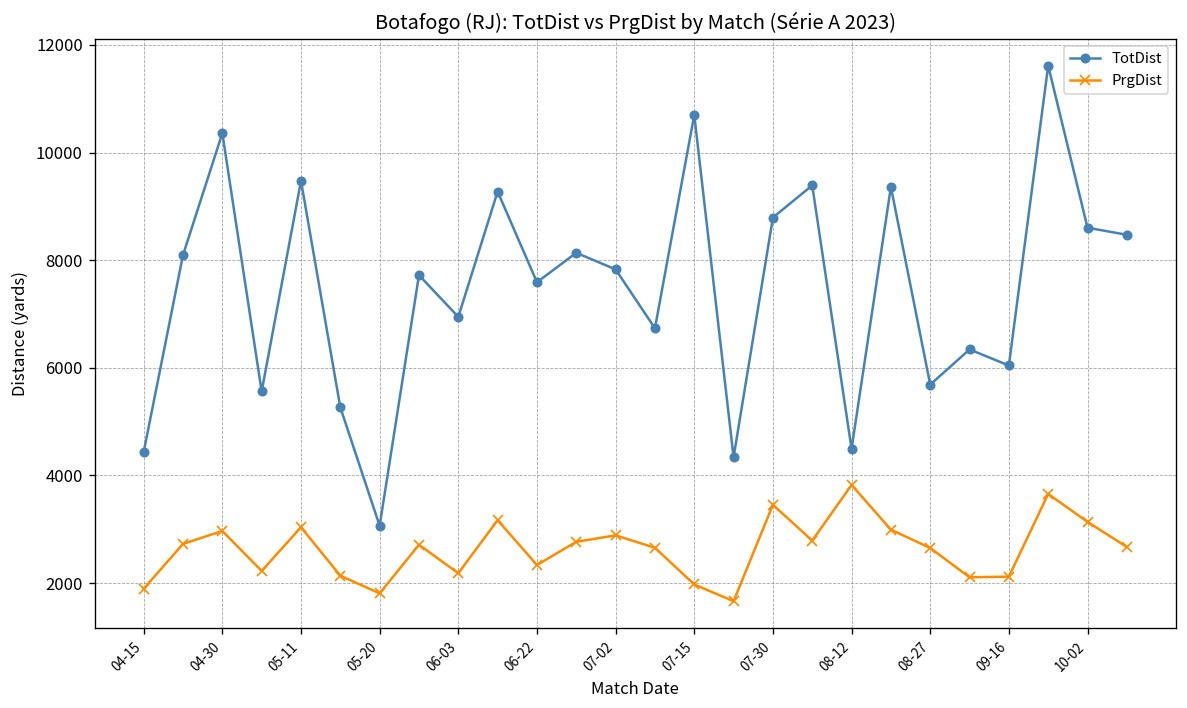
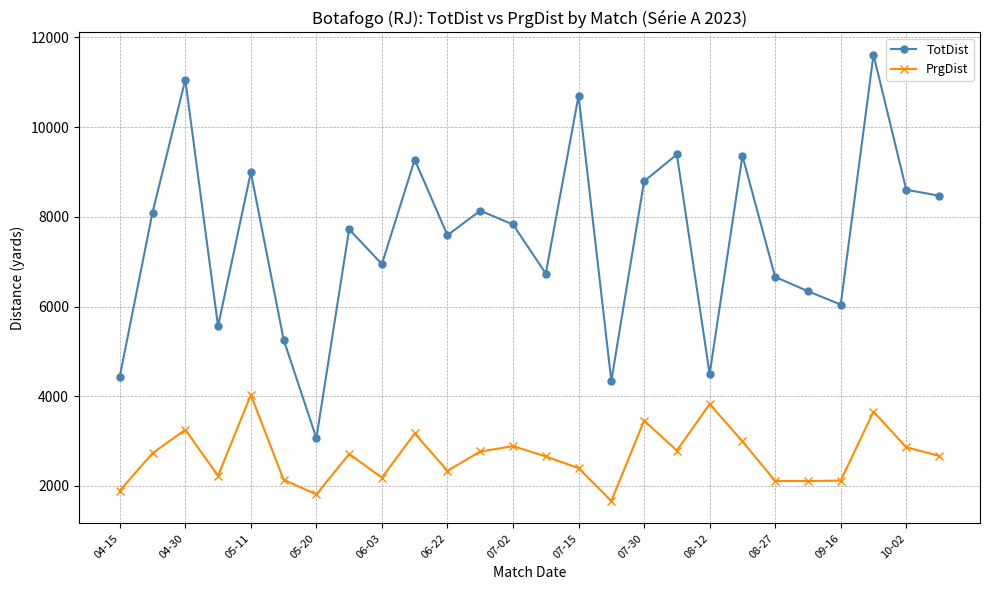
  {
    "TotDist": {
      "04-15": 4400,
-     "04-30": 10400,
-     "05-11": 9500,
+     "04-30": 11100,
+     "05-11": 9000,
      "05-20": 3100,
      "06-03": 6900,
      "06-22": 7600,
      "07-02": 7800,
      "07-15": 10700,
      "07-30": 8800,
      "08-12": 4500,
-     "08-27": 5700,
+     "08-27": 6700,
      "09-16": 6000,
      "10-02": 8600
    },
    "PrgDist": {
      "04-15": 1900,
-     "04-30": 3000,
-     "05-11": 3000,
+     "04-30": 3300,
+     "05-11": 4000,
      "05-20": 1800,
      "06-03": 2200,
      "06-22": 2300,
      "07-02": 2900,
-     "07-15": 2000,
+     "07-15": 2400,
      "07-30": 3500,
      "08-12": 3800,
-     "08-27": 2700,
+     "08-27": 2100,
      "09-16": 2100,
-     "10-02": 3100
+     "10-02": 2900
    }
  }
